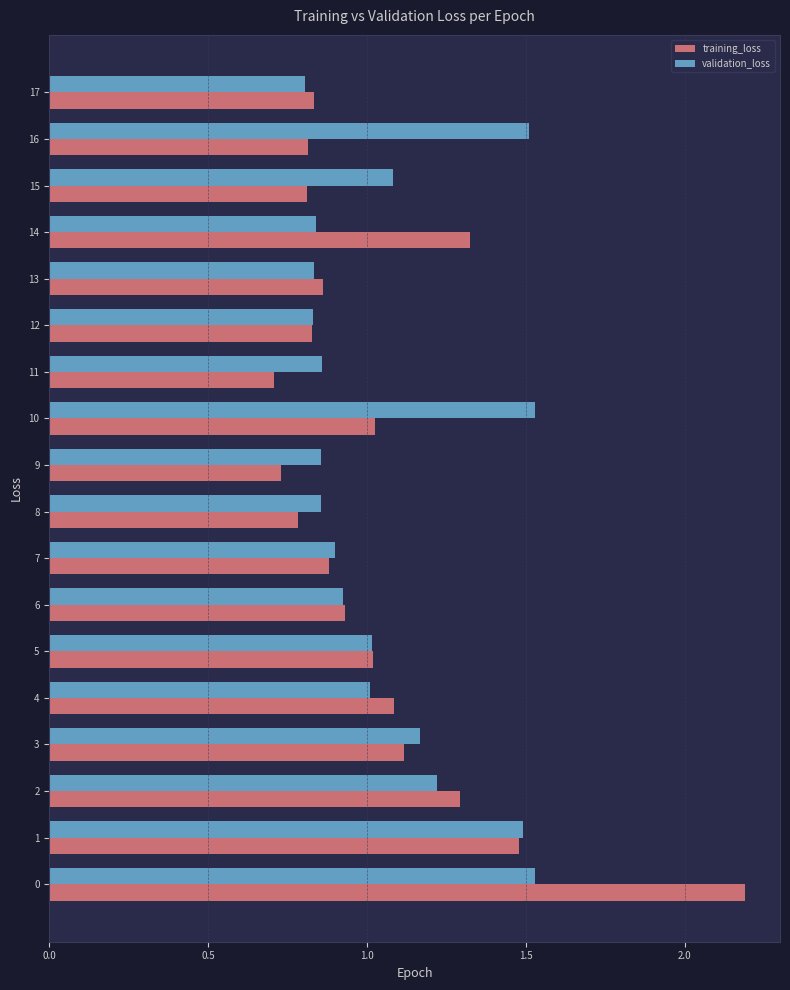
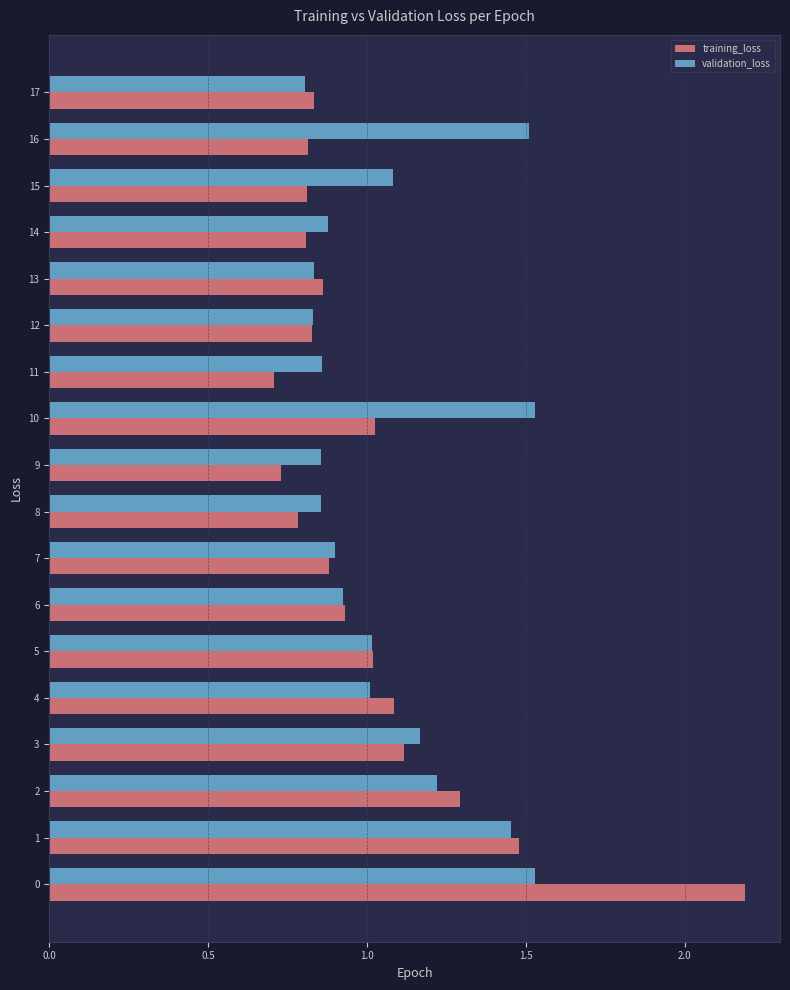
  {
    "training_loss": {
      "17": 0.83,
      "16": 0.82,
      "15": 0.81,
-     "14": 1.32,
+     "14": 0.81,
      "13": 0.86,
      "12": 0.83,
      "11": 0.71,
      "10": 1.02,
      "9": 0.73,
      "8": 0.78,
      "7": 0.88,
      "6": 0.93,
      "5": 1.02,
      "4": 1.08,
      "3": 1.12,
      "2": 1.29,
      "1": 1.48,
      "0": 2.19
    },
    "validation_loss": {
      "17": 0.80,
      "16": 1.51,
      "15": 1.08,
-     "14": 0.84,
+     "14": 0.88,
      "13": 0.83,
      "12": 0.83,
      "11": 0.86,
      "10": 1.53,
      "9": 0.86,
      "8": 0.85,
      "7": 0.90,
      "6": 0.93,
      "5": 1.02,
      "4": 1.01,
      "3": 1.17,
      "2": 1.22,
-     "1": 1.49,
+     "1": 1.45,
      "0": 1.53
    }
  }
